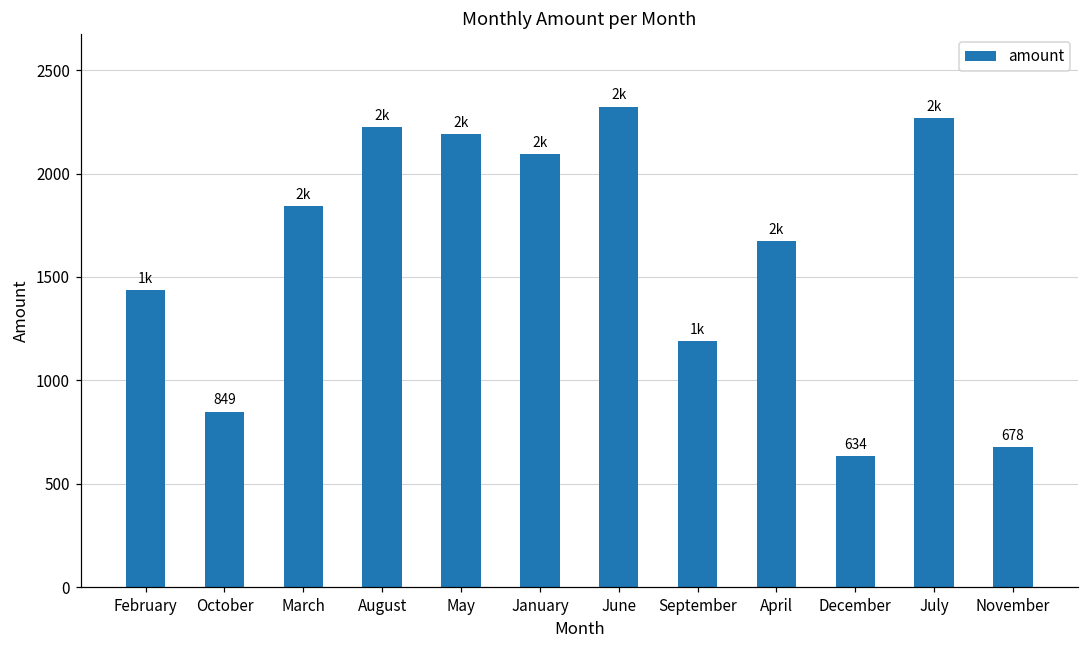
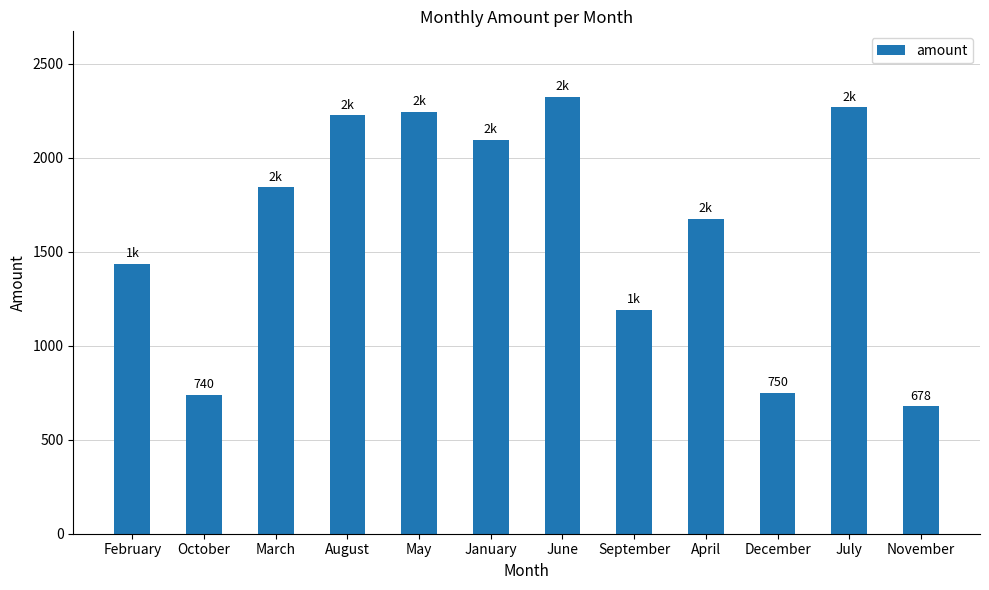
  {
    "February": "1k",
-   "October": "849",
+   "October": "740",
    "March": "2k",
    "August": "2k",
-   "May": "2190",
+   "May": "2250",
    "January": "2k",
    "June": "2k",
    "September": "1k",
    "April": "2k",
-   "December": "634",
+   "December": "750",
    "July": "2k",
    "November": "678"
  }
